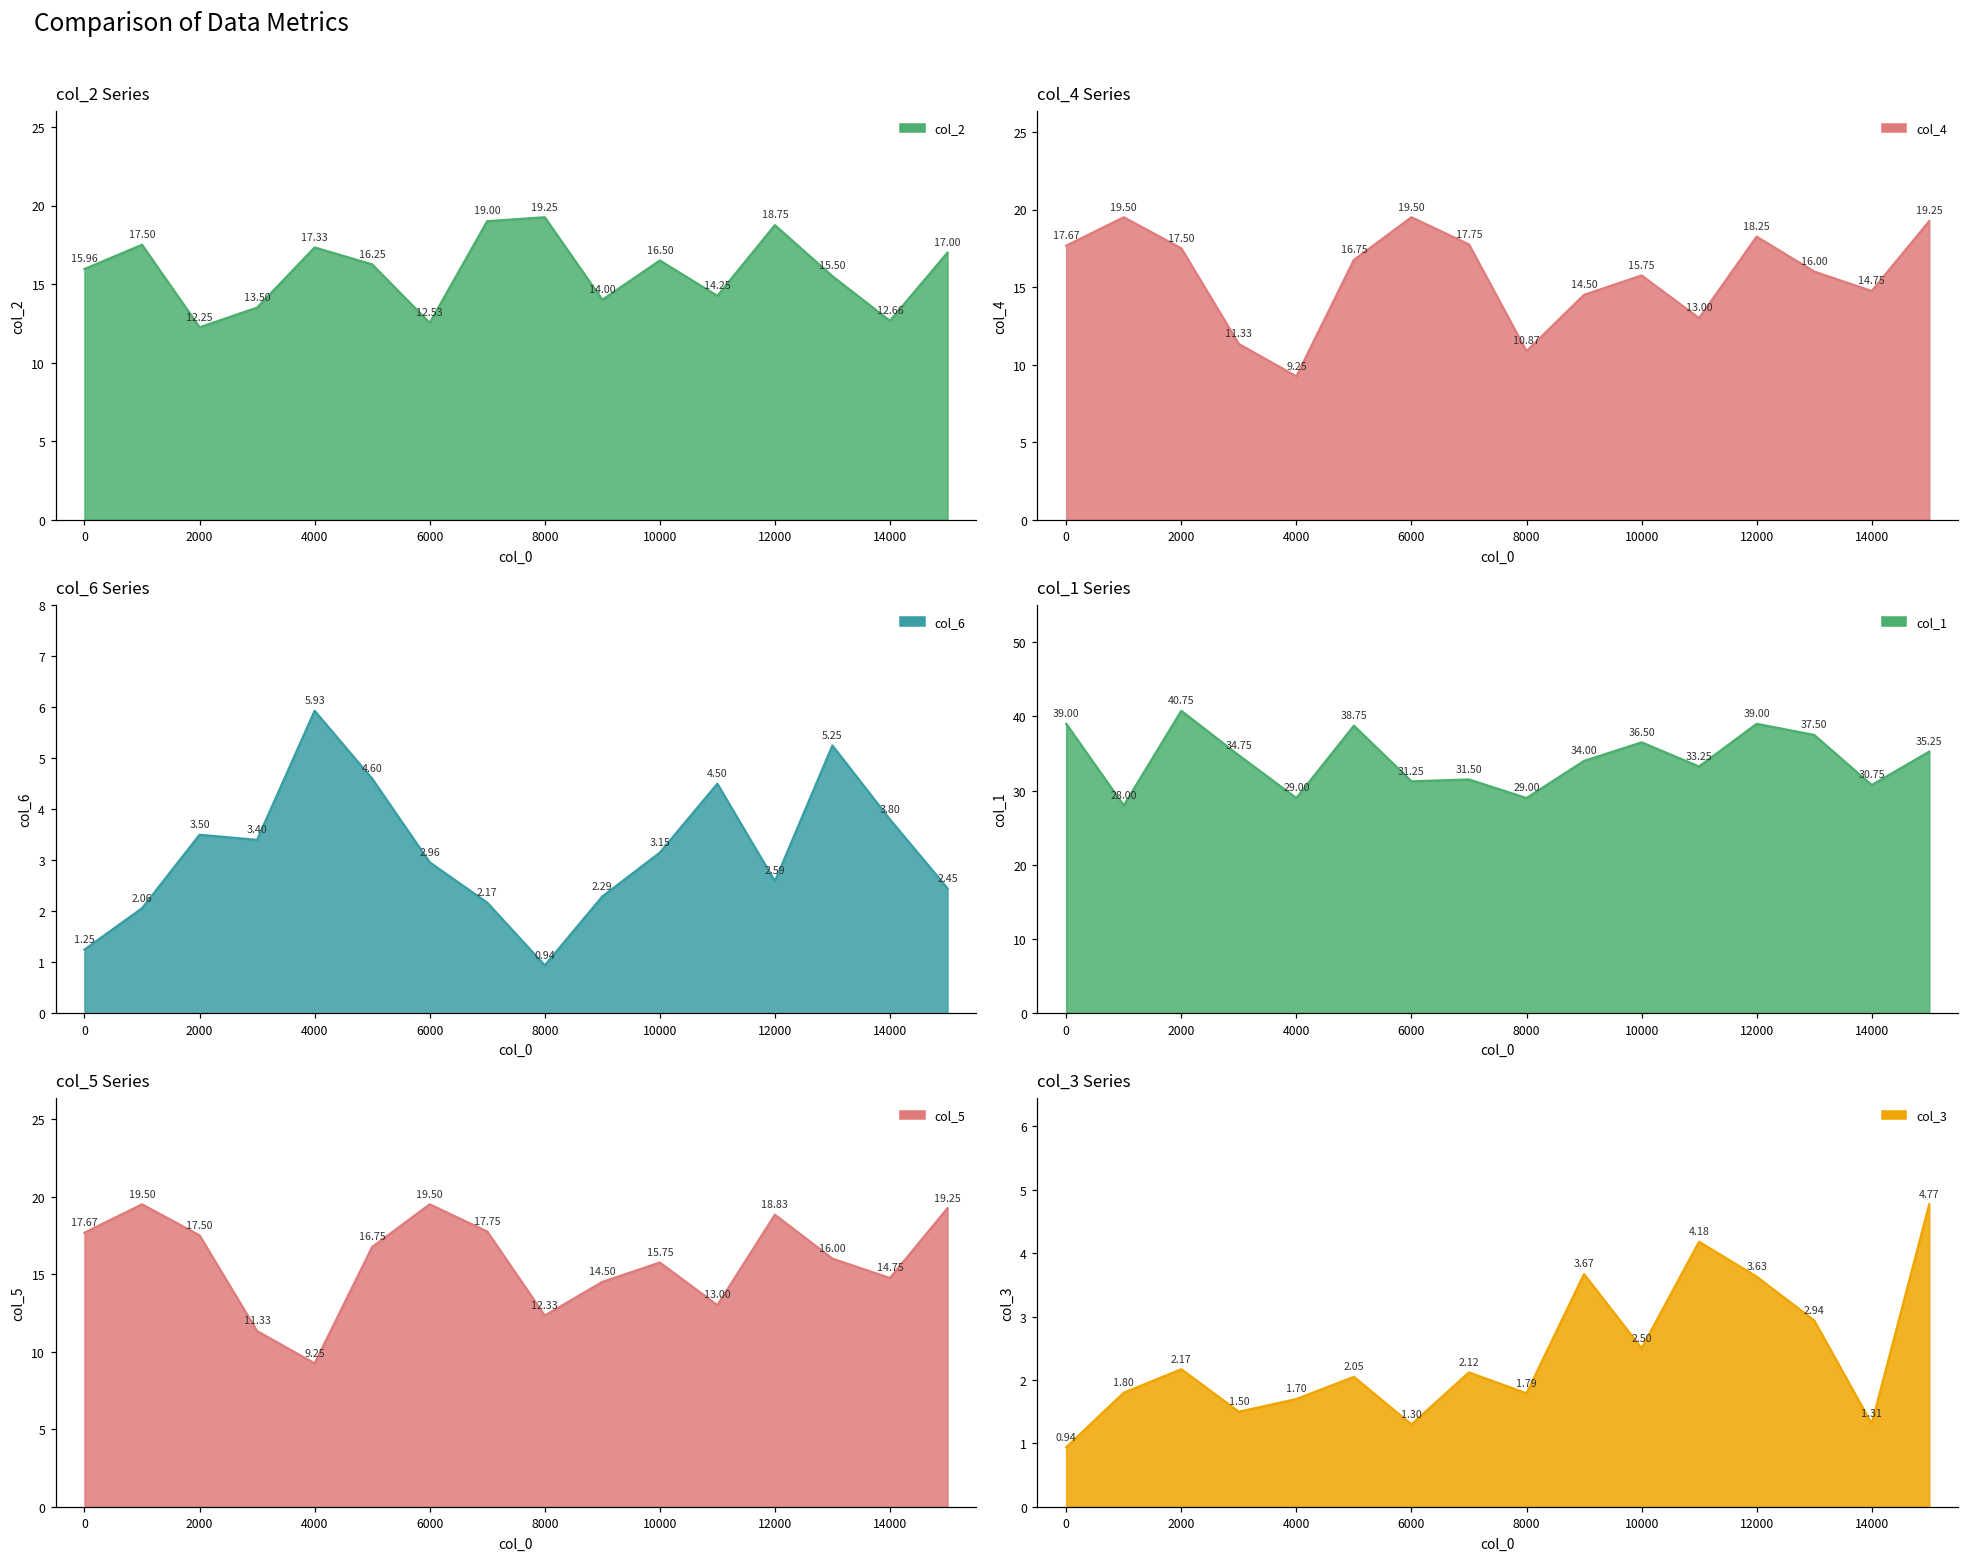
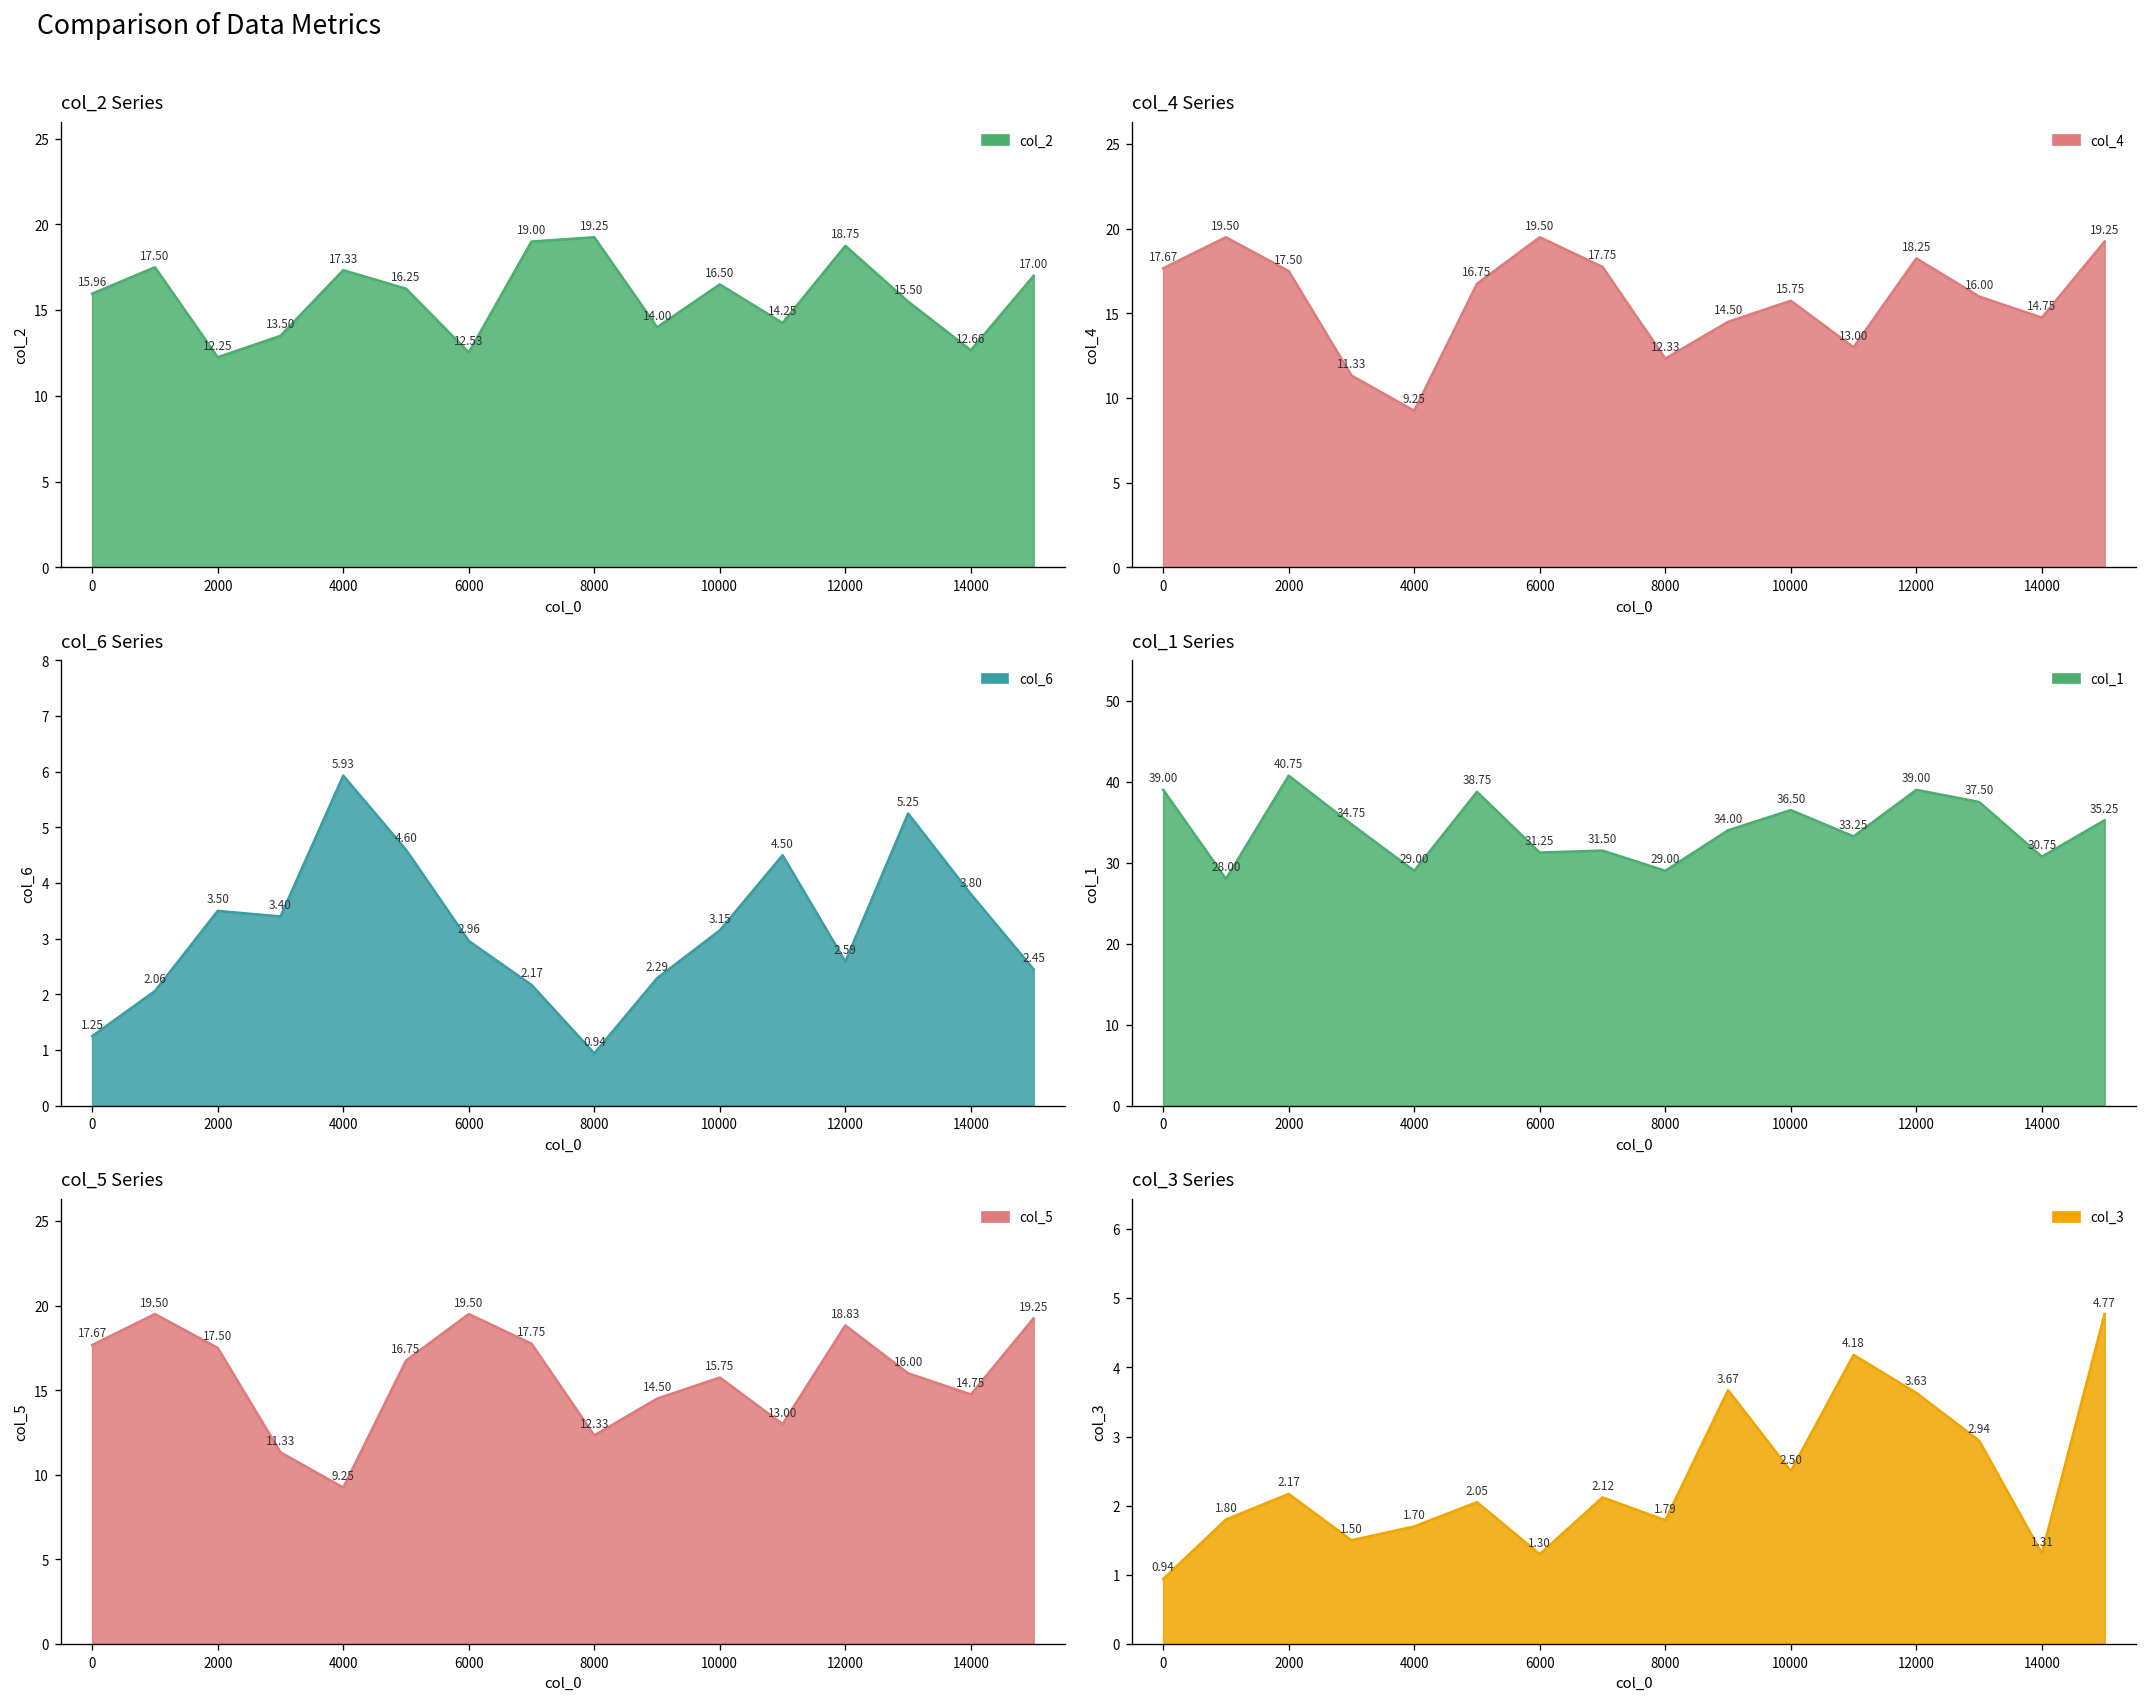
  {
    "col_2 Series": {
      "0": 15.96,
      "2000": 12.25,
      "4000": 17.33,
      "6000": 12.53,
      "8000": 19.25,
      "10000": 16.50,
      "12000": 18.75,
      "14000": 12.66
    },
    "col_4 Series": {
      "0": 17.67,
      "2000": 17.50,
      "4000": 9.25,
      "6000": 19.50,
-     "8000": 10.87,
+     "8000": 12.33,
      "10000": 15.75,
      "12000": 18.25,
      "14000": 14.75
    },
    "col_6 Series": {
      "0": 1.25,
      "2000": 3.50,
      "4000": 5.93,
      "6000": 2.96,
      "8000": 0.94,
      "10000": 3.15,
      "12000": 2.59,
      "14000": 3.80
    },
    "col_1 Series": {
      "0": 39.00,
      "2000": 40.75,
      "4000": 29.00,
      "6000": 31.25,
      "8000": 29.00,
      "10000": 36.50,
      "12000": 39.00,
      "14000": 30.75
    },
    "col_5 Series": {
      "0": 17.67,
      "2000": 17.50,
      "4000": 9.25,
      "6000": 19.50,
      "8000": 12.33,
      "10000": 15.75,
      "12000": 18.83,
      "14000": 14.75
    },
    "col_3 Series": {
      "0": 0.94,
      "2000": 2.17,
      "4000": 1.70,
      "6000": 1.30,
      "8000": 1.79,
      "10000": 2.50,
      "12000": 3.63,
      "14000": 1.31
    }
  }
